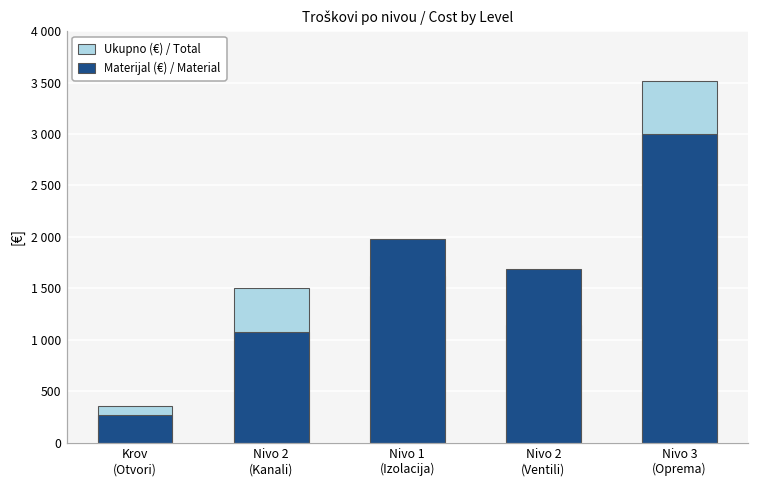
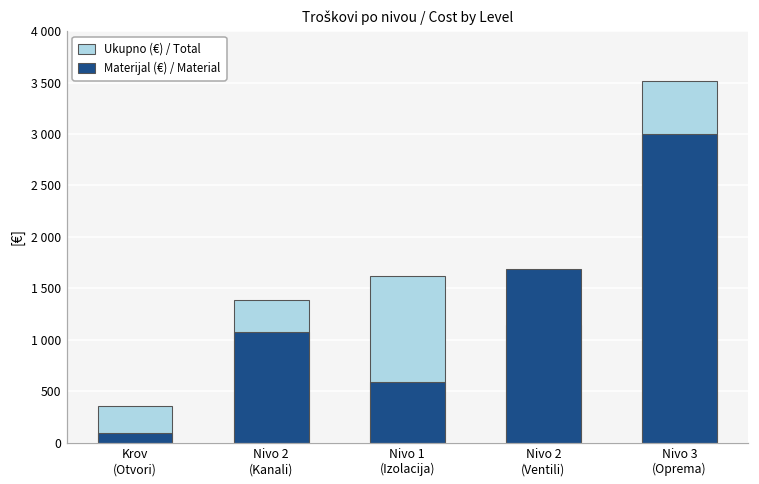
  {
    "Ukupno (€) / Total": {
      "Krov (Otvori)": 400,
-     "Nivo 2 (Kanali)": 1500,
+     "Nivo 2 (Kanali)": 1400,
      "Nivo 3 (Oprema)": 3500
    },
    "Materijal (€) / Material": {
-     "Krov (Otvori)": 300,
-     "Nivo 1 (Izolacija)": 2000,
+     "Krov (Otvori)": 100,
+     "Nivo 1 (Izolacija)": 600,
      "Nivo 2 (Ventili)": 1700
    }
  }
